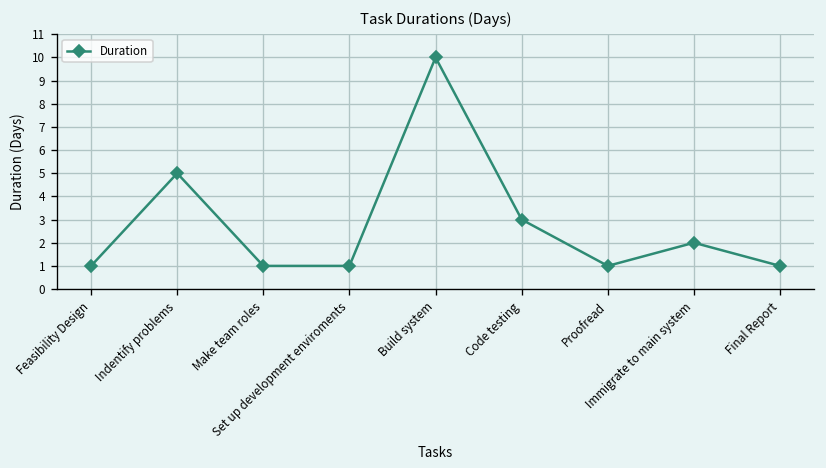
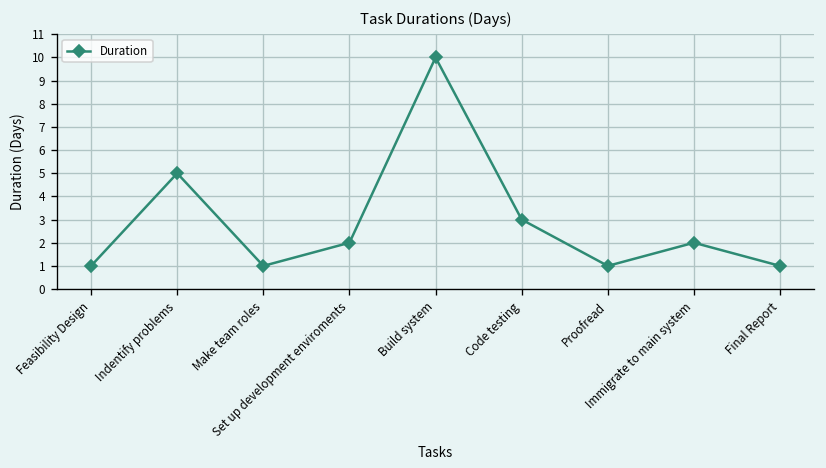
  {
    "Feasibility Design": 1,
    "Indentify problems": 5,
    "Make team roles": 1,
-   "Set up development enviroments": 1,
+   "Set up development enviroments": 2,
    "Build system": 10,
    "Code testing": 3,
    "Proofread": 1,
    "Immigrate to main system": 2,
    "Final Report": 1
  }
